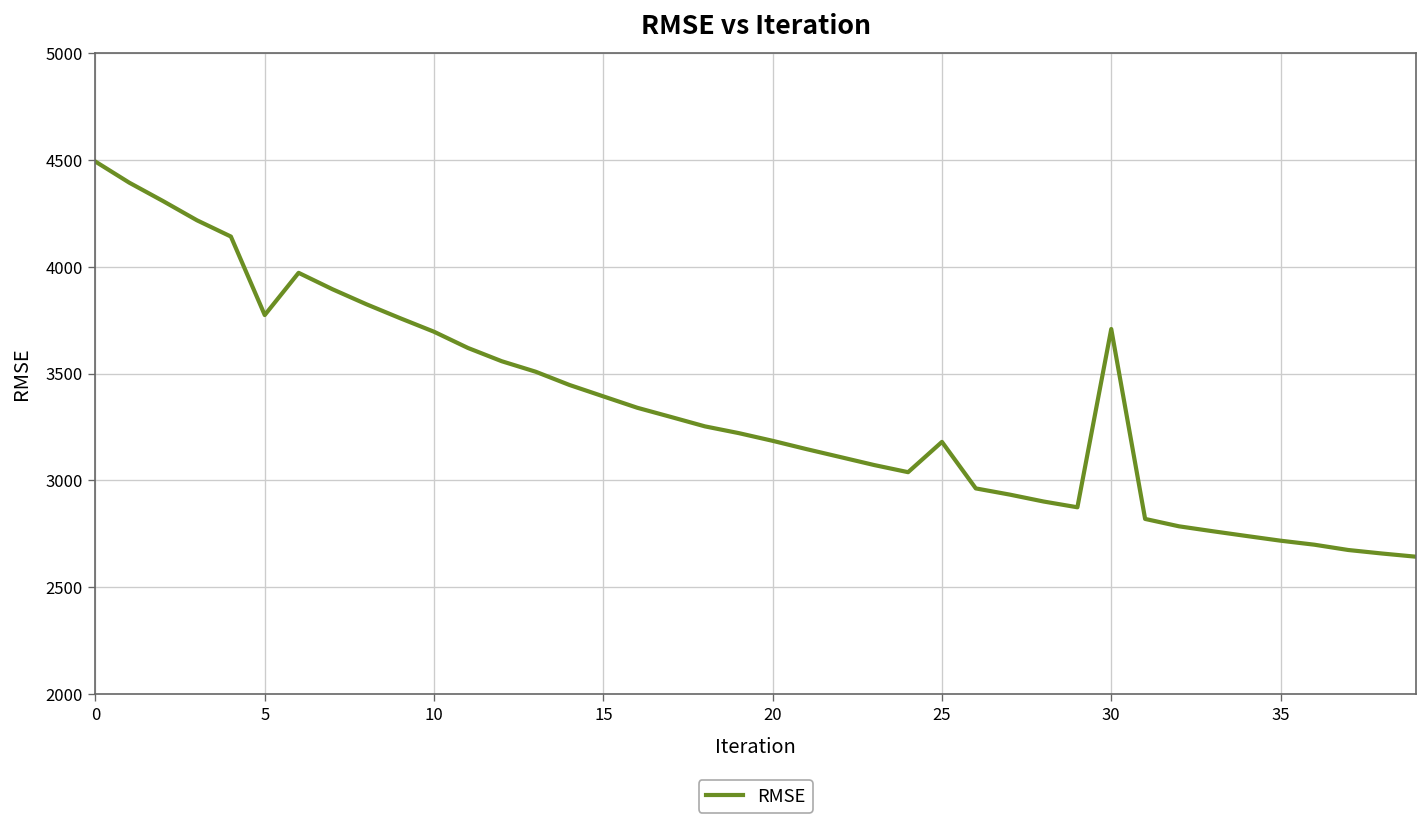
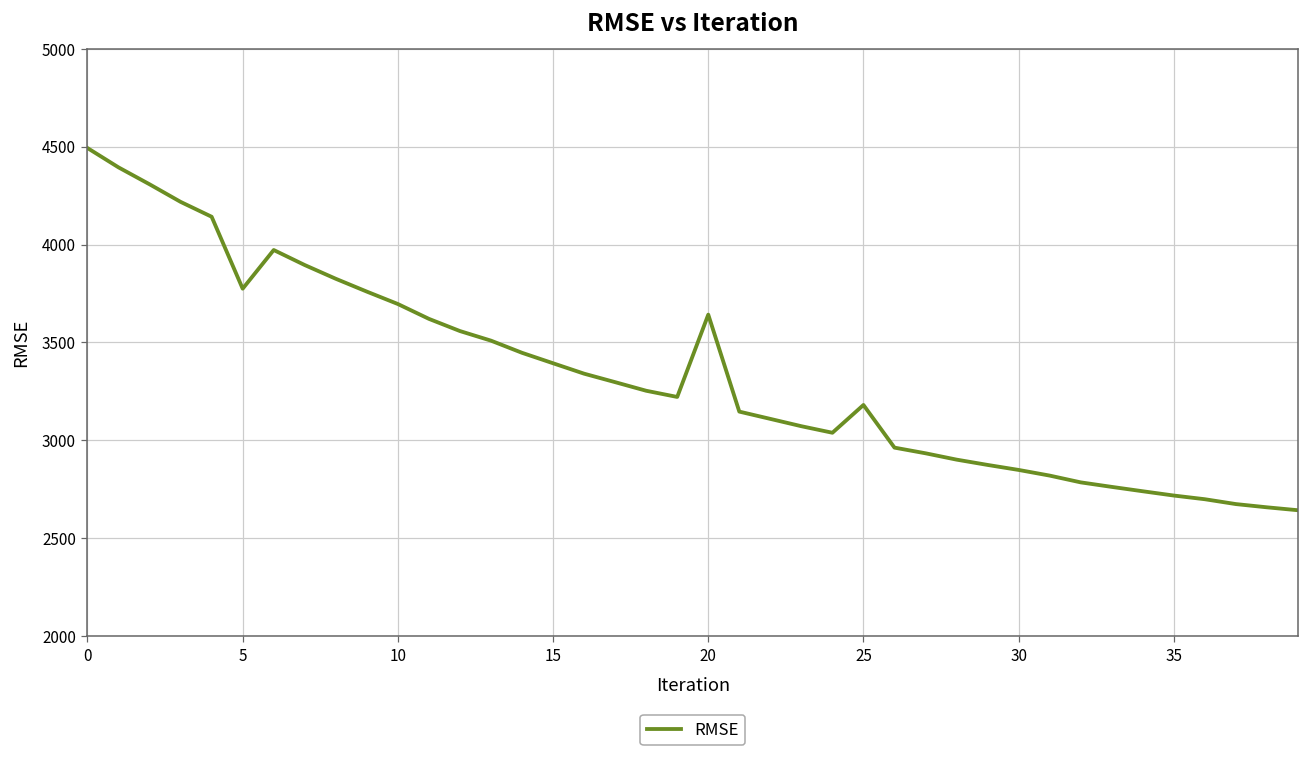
  {
    "0": 4490,
    "5": 3770,
    "10": 3700,
    "15": 3390,
-   "20": 3190,
+   "20": 3640,
    "25": 3180,
-   "30": 3710,
+   "30": 2850,
    "35": 2720
  }
